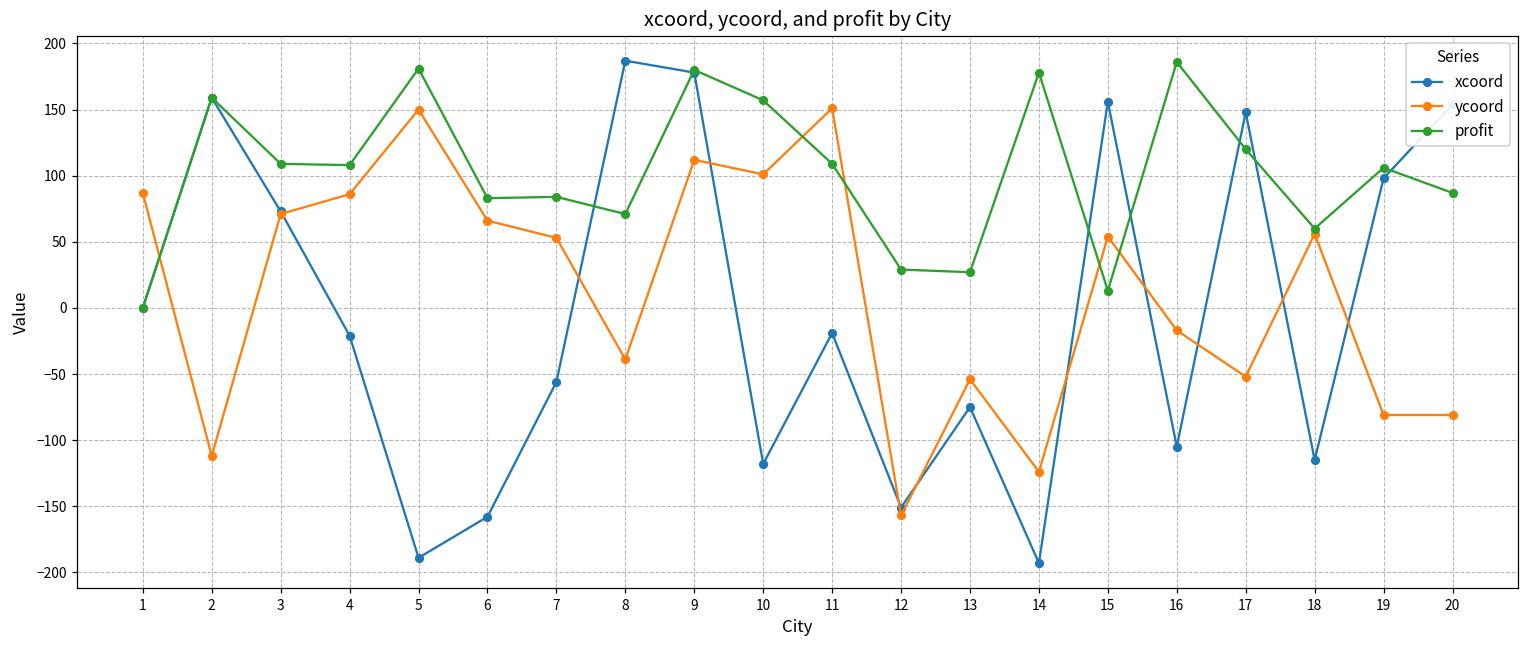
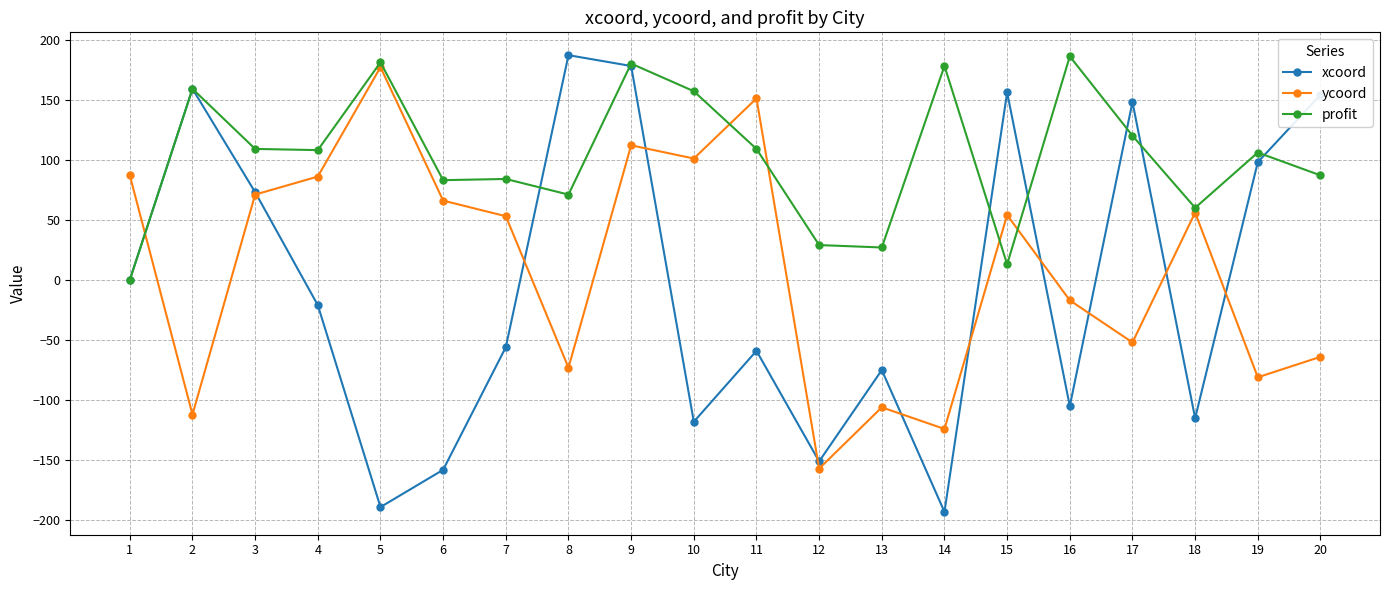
  {
    "xcoord": {
      "4": -21,
      "5": -189,
      "6": -158,
      "7": -56,
      "8": 187,
      "10": -118,
-     "11": -19,
+     "11": -59,
      "12": -151,
      "13": -75,
      "14": -193,
      "15": 156,
      "16": -105,
      "17": 148,
      "18": -115,
      "19": 98
    },
    "ycoord": {
      "1": 87,
      "2": -112,
      "4": 86,
-     "5": 150,
+     "5": 177,
      "6": 66,
      "7": 53,
-     "8": -39,
+     "8": -73,
      "9": 112,
      "10": 101,
      "11": 151,
      "12": -157,
-     "13": -54,
+     "13": -106,
      "14": -124,
      "15": 54,
      "16": -17,
      "17": -52,
      "18": 56,
      "19": -81,
-     "20": -81
+     "20": -64
    },
    "profit": {
      "3": 109,
      "4": 108,
      "5": 181,
      "6": 83,
      "7": 84,
      "8": 71,
      "10": 157,
      "11": 109,
      "12": 29,
      "13": 27,
      "14": 178,
      "15": 13,
      "16": 186,
      "17": 120,
      "18": 60,
      "19": 106,
      "20": 87
    }
  }
